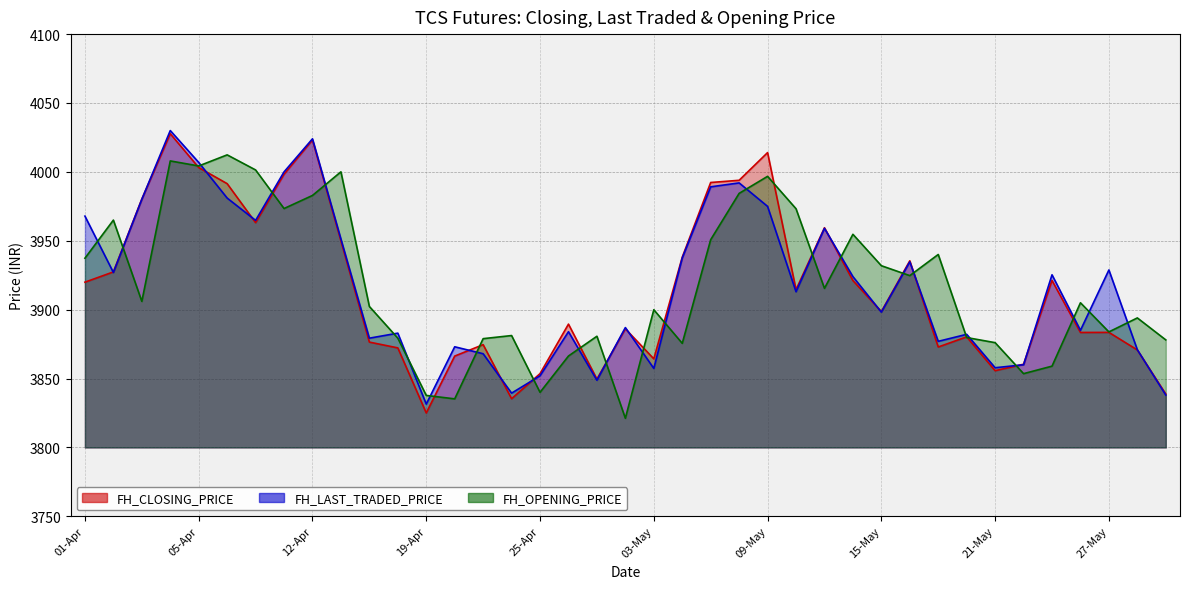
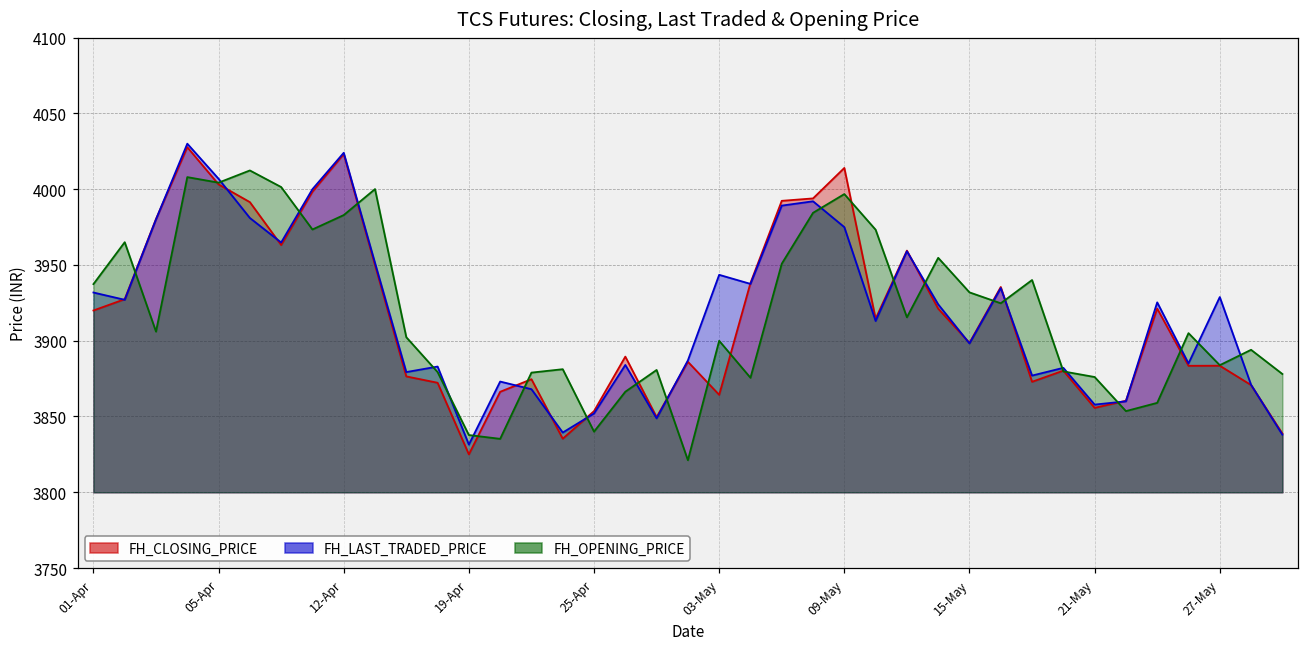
  {
    "FH_CLOSING_PRICE": {
      "01-Apr": 3920,
      "19-Apr": 3825,
      "03-May": 3864,
      "09-May": 4014,
      "21-May": 3856
    },
    "FH_LAST_TRADED_PRICE": {
-     "01-Apr": 3968,
+     "01-Apr": 3932,
      "05-Apr": 4007,
      "19-Apr": 3831,
-     "03-May": 3857,
+     "03-May": 3943,
      "09-May": 3975,
      "21-May": 3858,
      "27-May": 3929
    },
    "FH_OPENING_PRICE": {
      "01-Apr": 3937,
      "12-Apr": 3983,
      "19-Apr": 3838,
      "25-Apr": 3840,
      "03-May": 3900,
      "09-May": 3997,
      "15-May": 3932,
      "21-May": 3876
    }
  }
